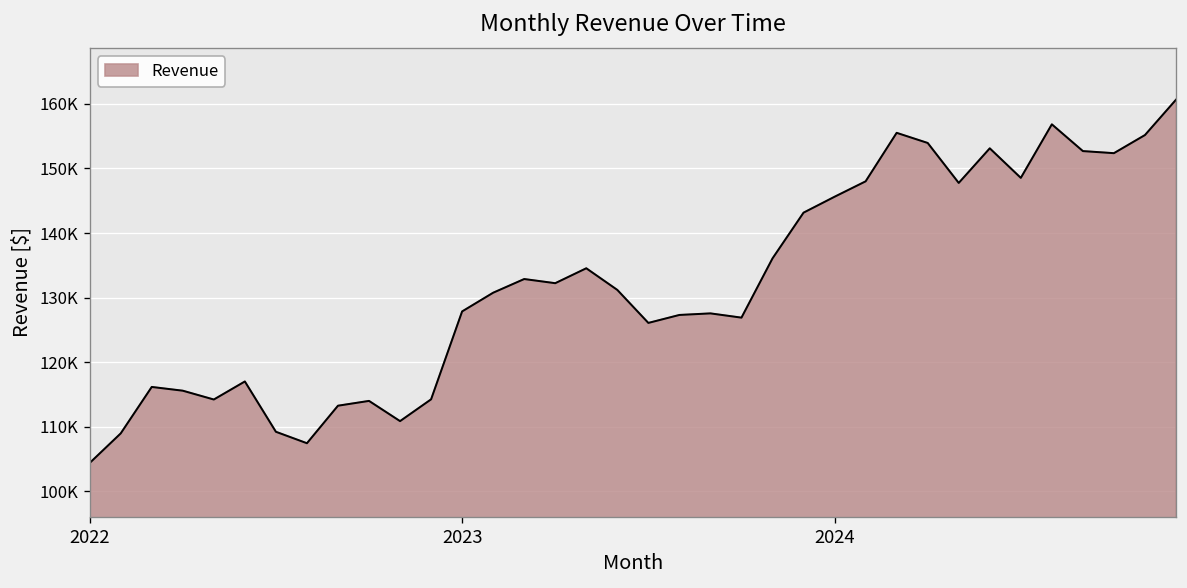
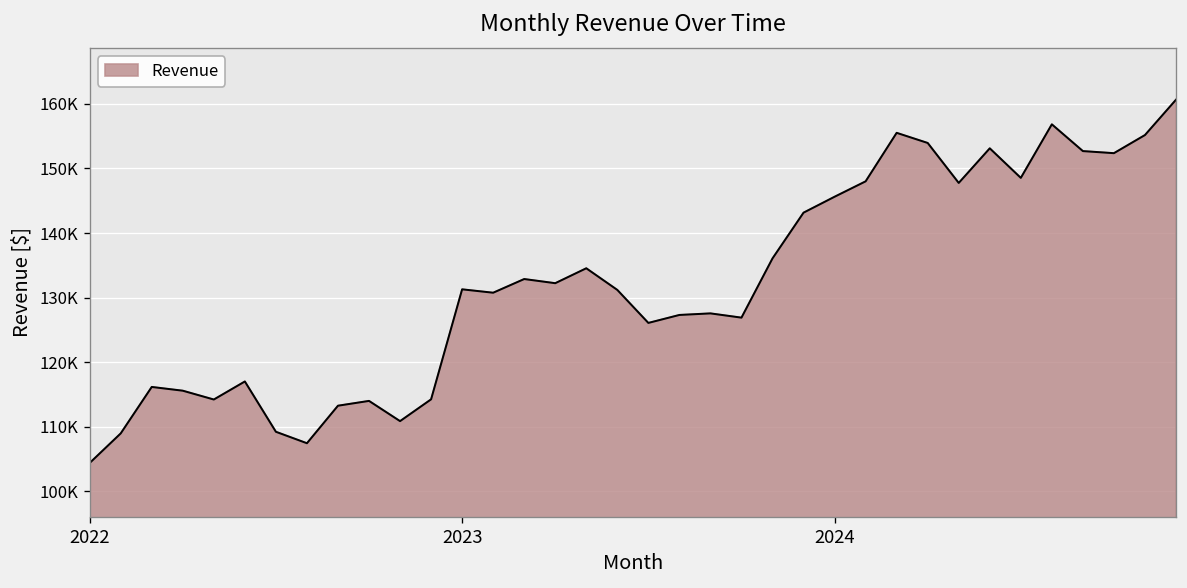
  {
    "2022": 104000,
-   "2023": 128000,
+   "2023": 131000,
    "2024": 146000
  }
